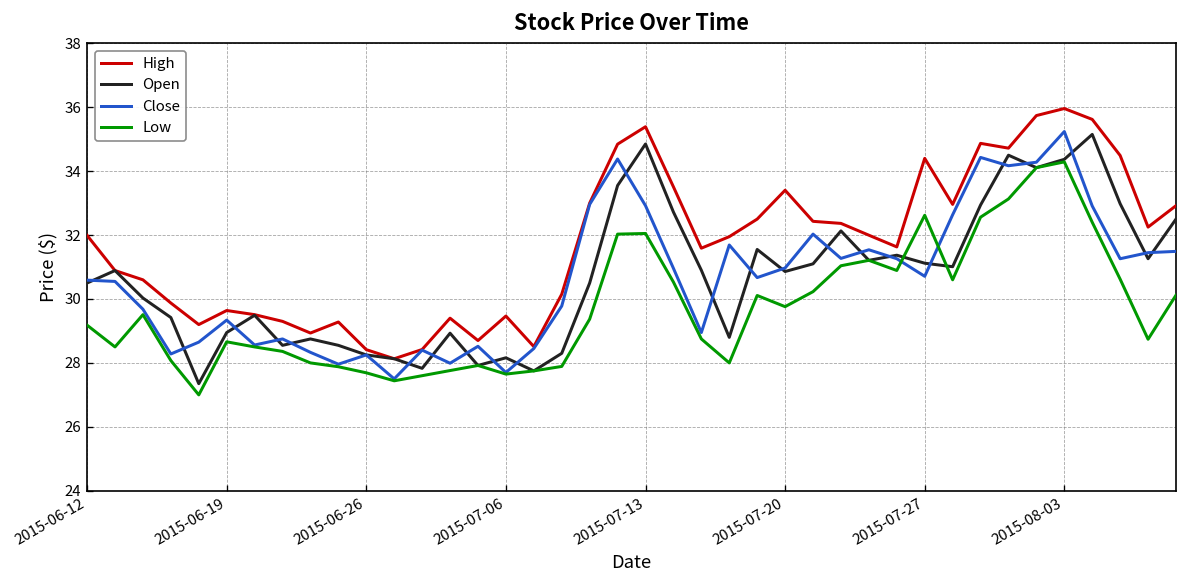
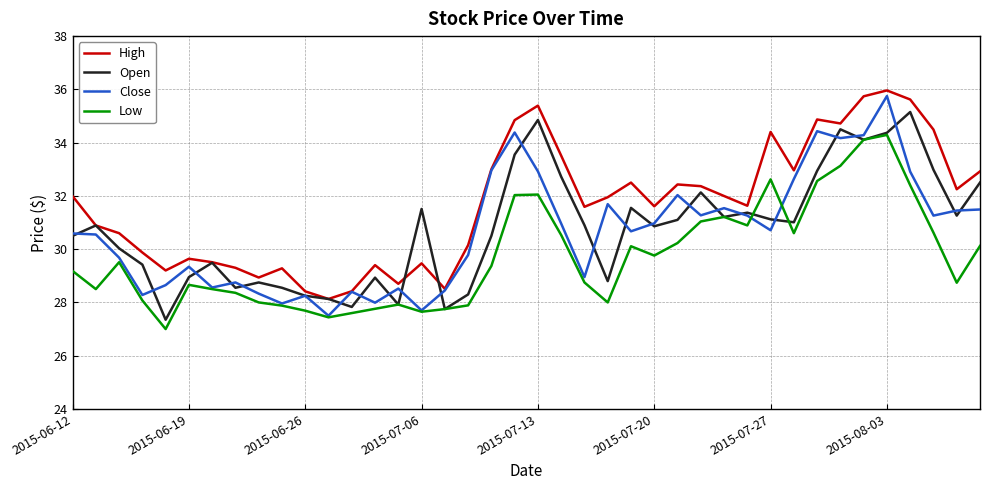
  {
    "High": {
      "2015-06-12": 32.0,
      "2015-06-19": 29.6,
      "2015-06-26": 28.4,
      "2015-07-06": 29.5,
      "2015-07-13": 35.4,
-     "2015-07-20": 33.4,
+     "2015-07-20": 31.6,
      "2015-07-27": 34.4,
      "2015-08-03": 36.0
    },
    "Open": {
      "2015-06-19": 29.0,
-     "2015-07-06": 28.2,
+     "2015-07-06": 31.5,
      "2015-07-13": 34.9,
      "2015-07-20": 30.9,
      "2015-07-27": 31.1
    },
    "Close": {
      "2015-06-19": 29.3,
      "2015-07-13": 32.9,
      "2015-07-20": 31.0,
      "2015-07-27": 30.7,
-     "2015-08-03": 35.2
+     "2015-08-03": 35.8
    },
    "Low": {
      "2015-06-12": 29.2,
      "2015-06-19": 28.7,
      "2015-06-26": 27.7,
      "2015-07-13": 32.1,
      "2015-07-20": 29.8,
      "2015-07-27": 32.6
    }
  }
